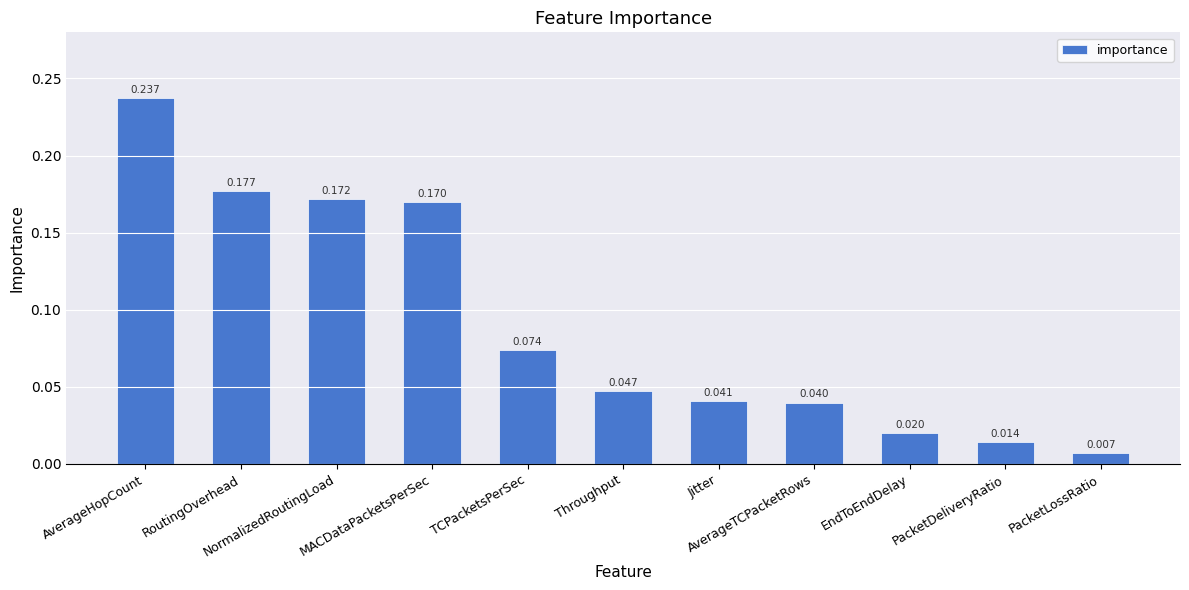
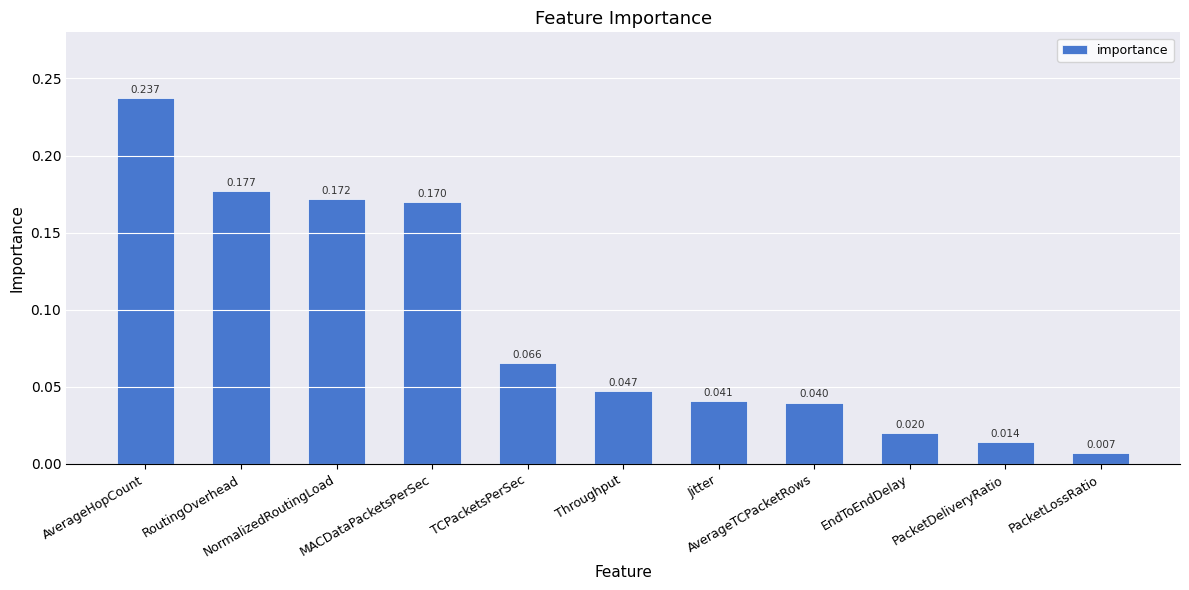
  {
    "AverageHopCount": 0.237,
    "RoutingOverhead": 0.177,
    "NormalizedRoutingLoad": 0.172,
    "MACDataPacketsPerSec": 0.170,
-   "TCPacketsPerSec": 0.074,
+   "TCPacketsPerSec": 0.066,
    "Throughput": 0.047,
    "Jitter": 0.041,
    "AverageTCPacketRows": 0.040,
    "EndToEndDelay": 0.020,
    "PacketDeliveryRatio": 0.014,
    "PacketLossRatio": 0.007
  }
